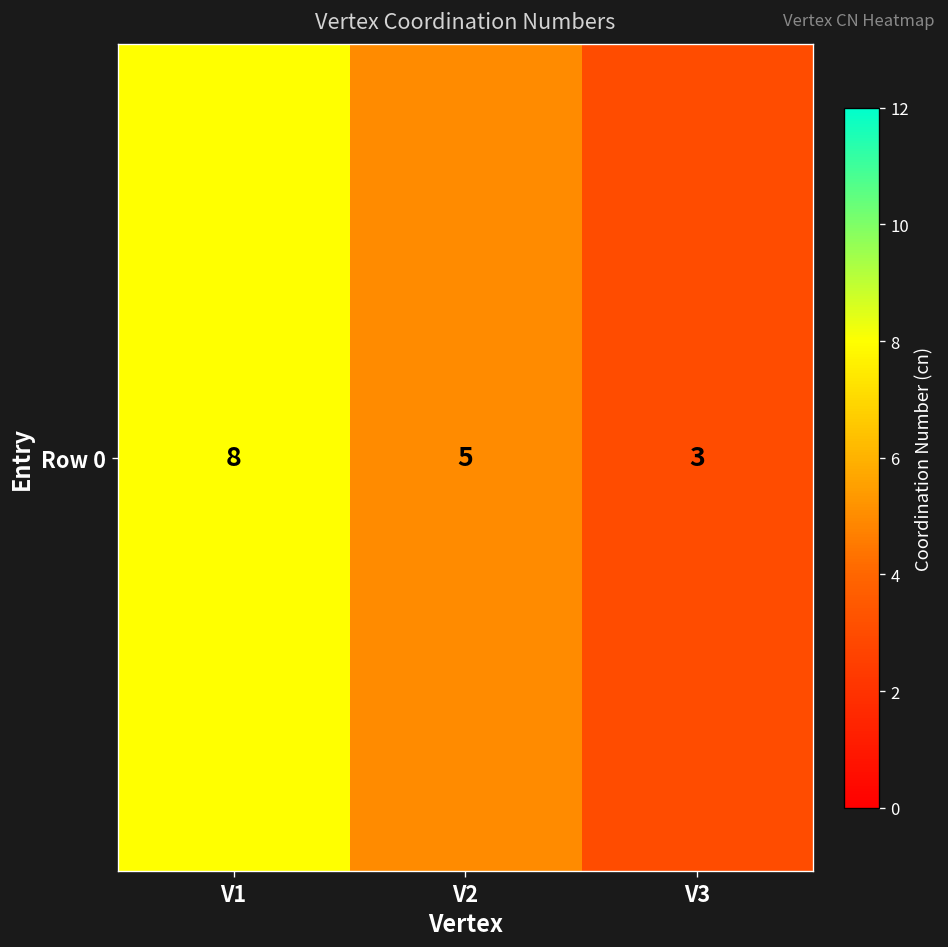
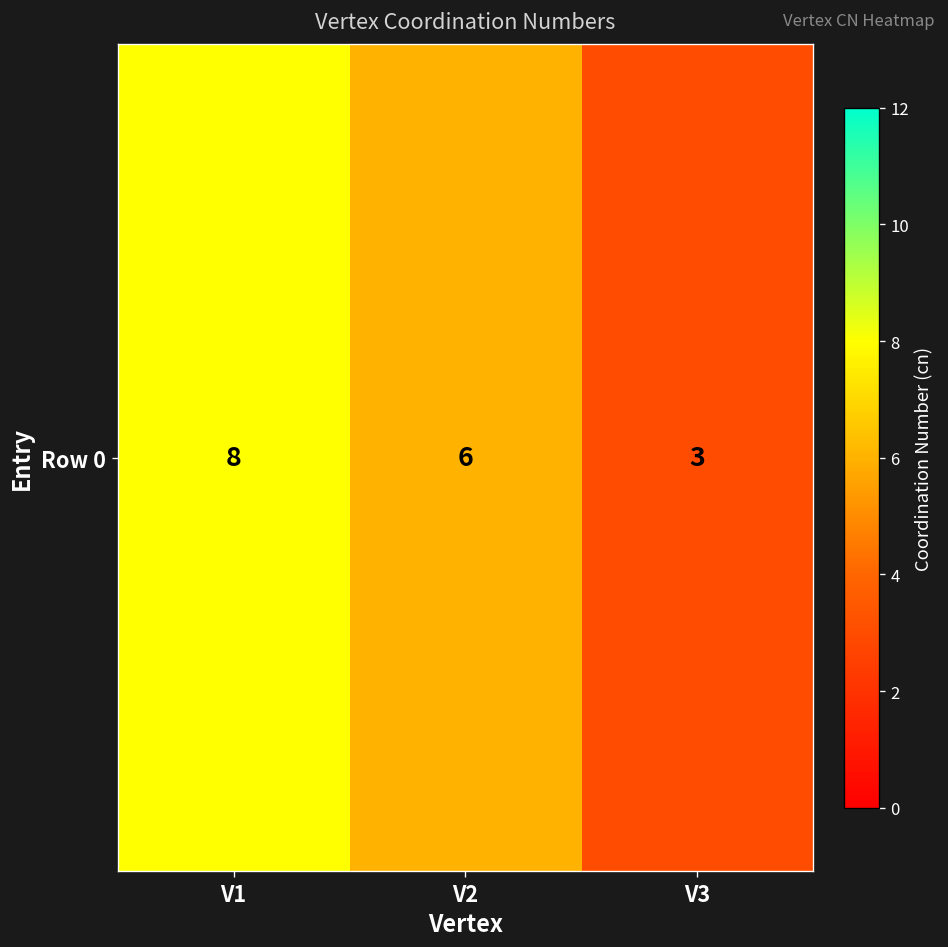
  {
    "Row 0": {
      "V1": 8,
-     "V2": 5,
+     "V2": 6,
      "V3": 3
    }
  }
